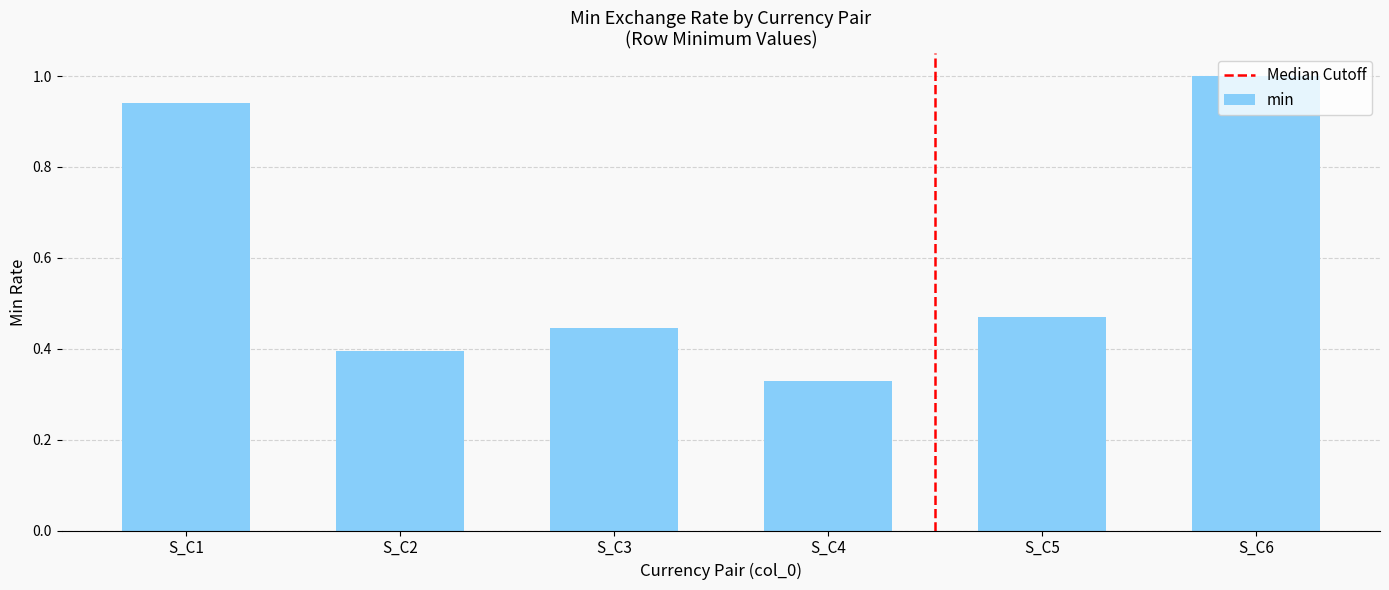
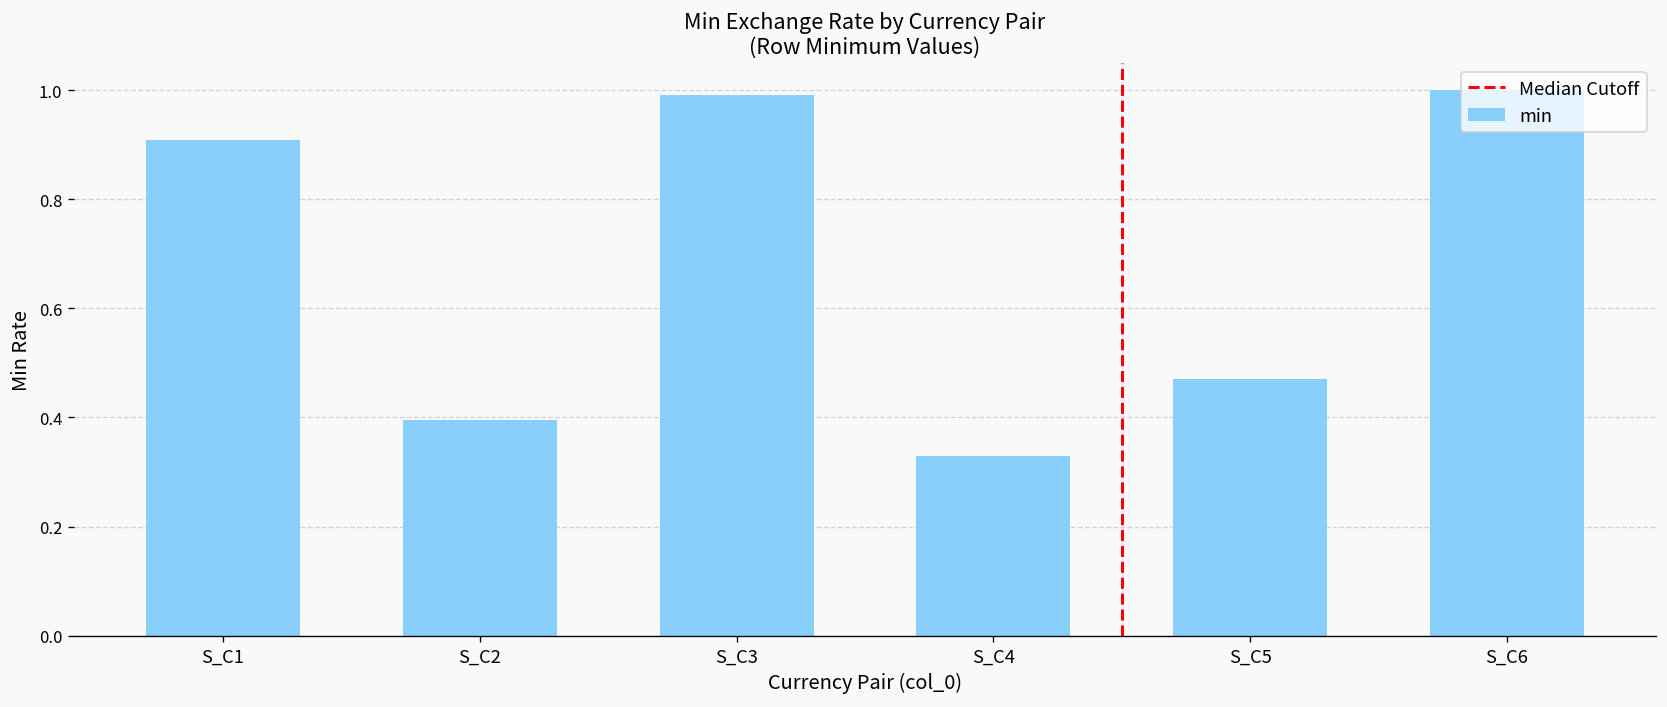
  {
-   "S_C1": 0.94,
+   "S_C1": 0.91,
    "S_C2": 0.39,
-   "S_C3": 0.45,
+   "S_C3": 0.99,
    "S_C4": 0.33,
    "S_C5": 0.47
  }
